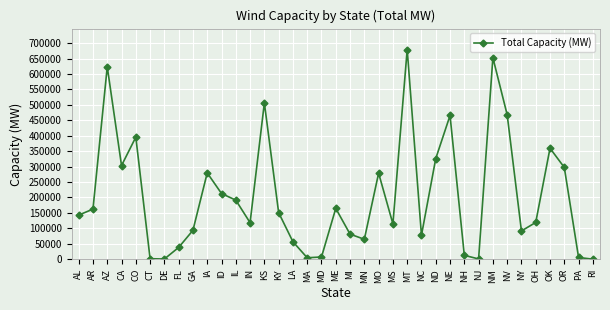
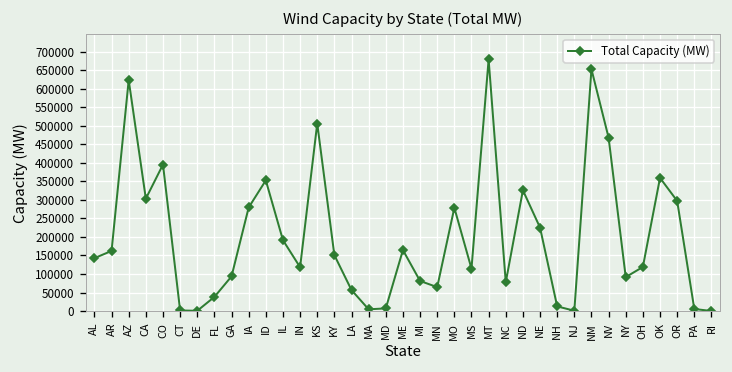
  {
    "AL": 140000,
    "AR": 160000,
    "AZ": 620000,
    "CA": 300000,
    "CO": 400000,
    "CT": 0,
    "DE": 0,
    "FL": 40000,
    "GA": 90000,
    "IA": 280000,
-   "ID": 210000,
+   "ID": 350000,
    "IL": 190000,
    "IN": 120000,
    "KS": 510000,
    "KY": 150000,
    "LA": 60000,
    "MA": 0,
    "MD": 10000,
    "ME": 160000,
    "MI": 80000,
    "MN": 60000,
    "MO": 280000,
    "MS": 110000,
    "MT": 680000,
    "NC": 80000,
    "ND": 330000,
-   "NE": 470000,
+   "NE": 230000,
    "NH": 10000,
    "NJ": 0,
    "NM": 650000,
    "NV": 470000,
    "NY": 90000,
    "OH": 120000,
    "OK": 360000,
    "OR": 300000,
    "PA": 10000,
    "RI": 0
  }
